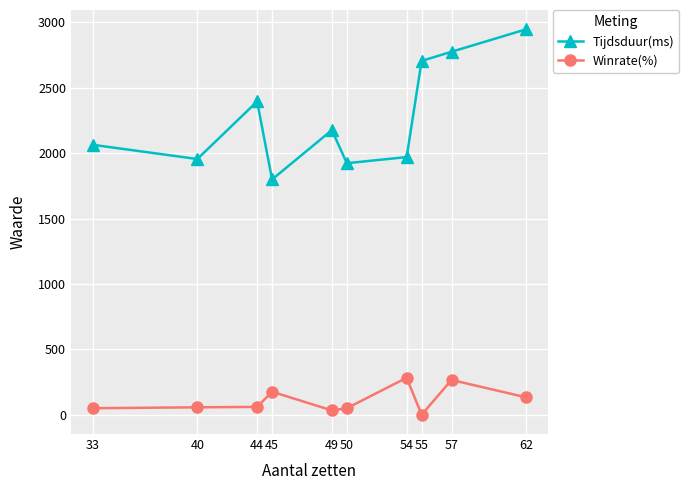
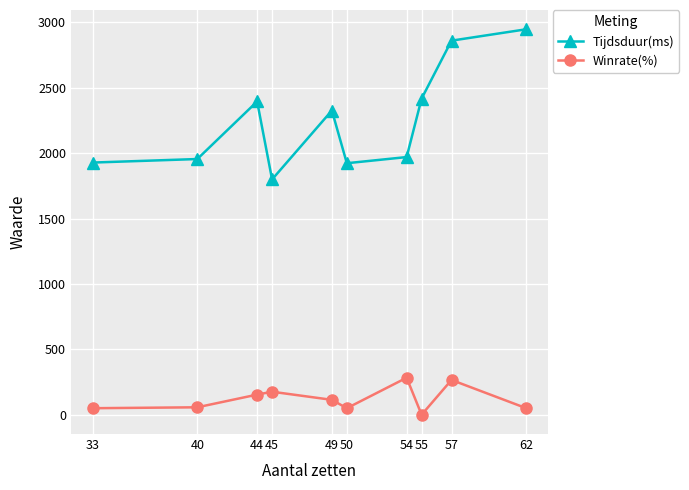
  {
    "Tijdsduur(ms)": {
-     "33": 2060,
+     "33": 1930,
      "40": 1960,
      "44": 2400,
      "45": 1800,
-     "49": 2180,
+     "49": 2330,
      "50": 1920,
      "54": 1970,
-     "55": 2710,
-     "57": 2780,
+     "55": 2420,
+     "57": 2860,
      "62": 2950
    },
    "Winrate(%)": {
      "33": 50,
      "40": 60,
-     "44": 60,
+     "44": 150,
      "45": 180,
-     "49": 30,
+     "49": 110,
      "50": 50,
      "54": 280,
      "55": 0,
      "57": 270,
-     "62": 130
+     "62": 50
    }
  }
